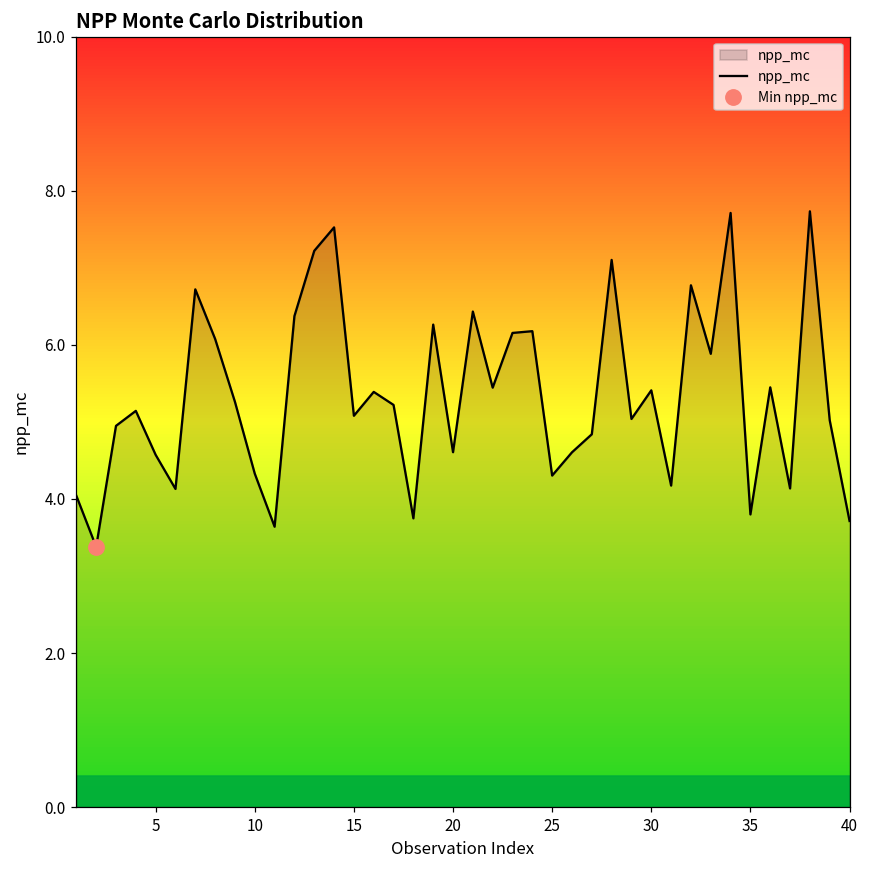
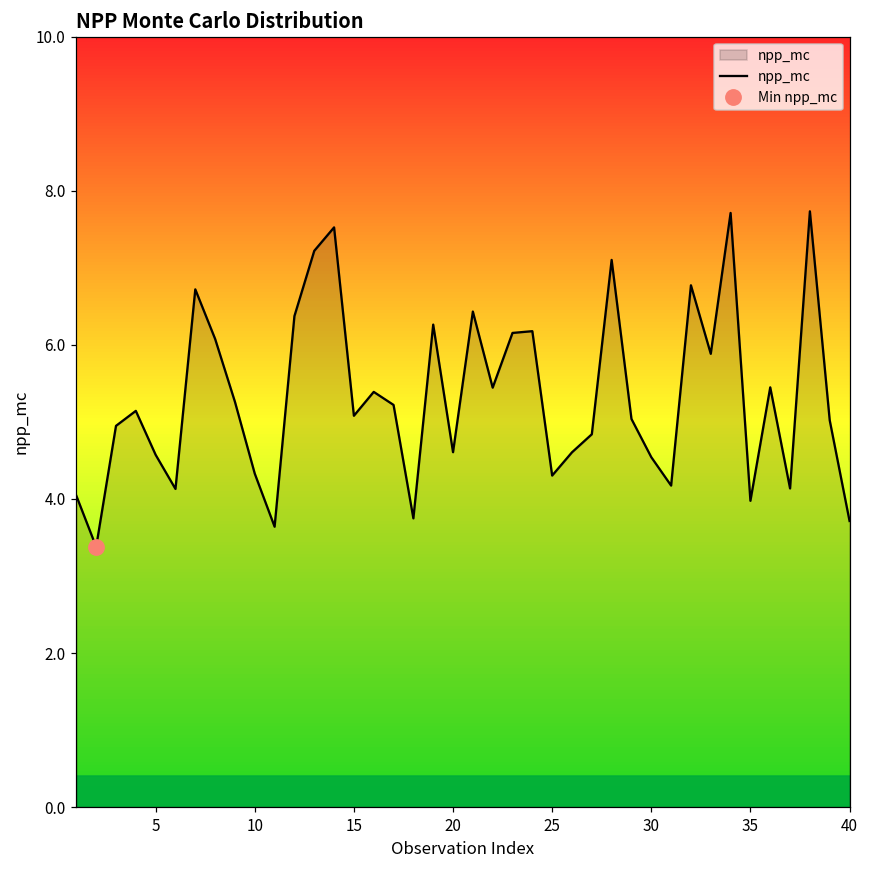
  {
    "npp_mc": {
      "5": 4.6,
      "10": 4.3,
      "15": 5.1,
      "20": 4.6,
      "25": 4.3,
-     "30": 5.4,
-     "35": 3.8,
+     "30": 4.5,
+     "35": 4.0,
      "40": 3.7
    }
  }
